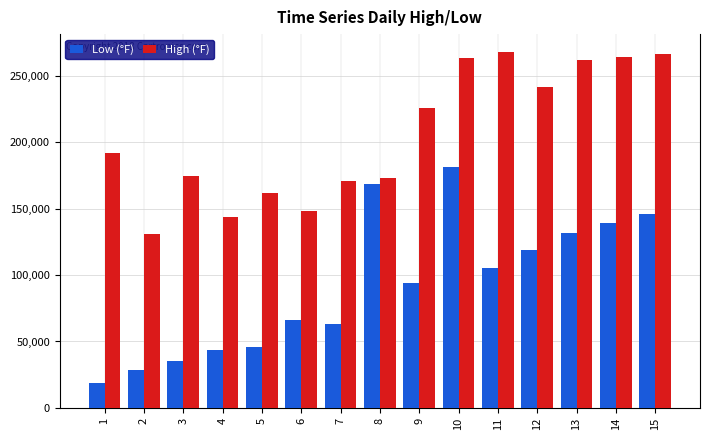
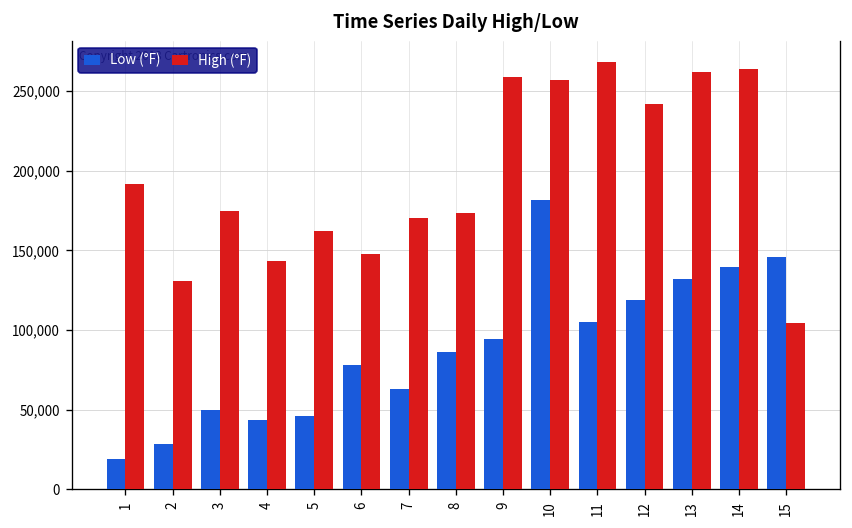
  {
    "Low (°F)": {
      "1": "19,000",
      "2": "28,000",
-     "3": "35,000",
+     "3": "50,000",
      "4": "43,000",
      "5": "46,000",
-     "6": "66,000",
+     "6": "78,000",
      "7": "63,000",
-     "8": "169,000",
+     "8": "86,000",
      "9": "94,000",
      "10": "181,000",
      "11": "105,000",
      "12": "119,000",
      "13": "132,000",
      "14": "139,000",
      "15": "146,000"
    },
    "High (°F)": {
      "1": "192,000",
      "2": "131,000",
      "3": "175,000",
      "4": "144,000",
      "5": "162,000",
      "6": "148,000",
      "7": "170,000",
      "8": "173,000",
-     "9": "226,000",
-     "10": "264,000",
+     "9": "259,000",
+     "10": "257,000",
      "11": "268,000",
      "12": "242,000",
      "13": "262,000",
      "14": "264,000",
-     "15": "266,000"
+     "15": "105,000"
    }
  }
